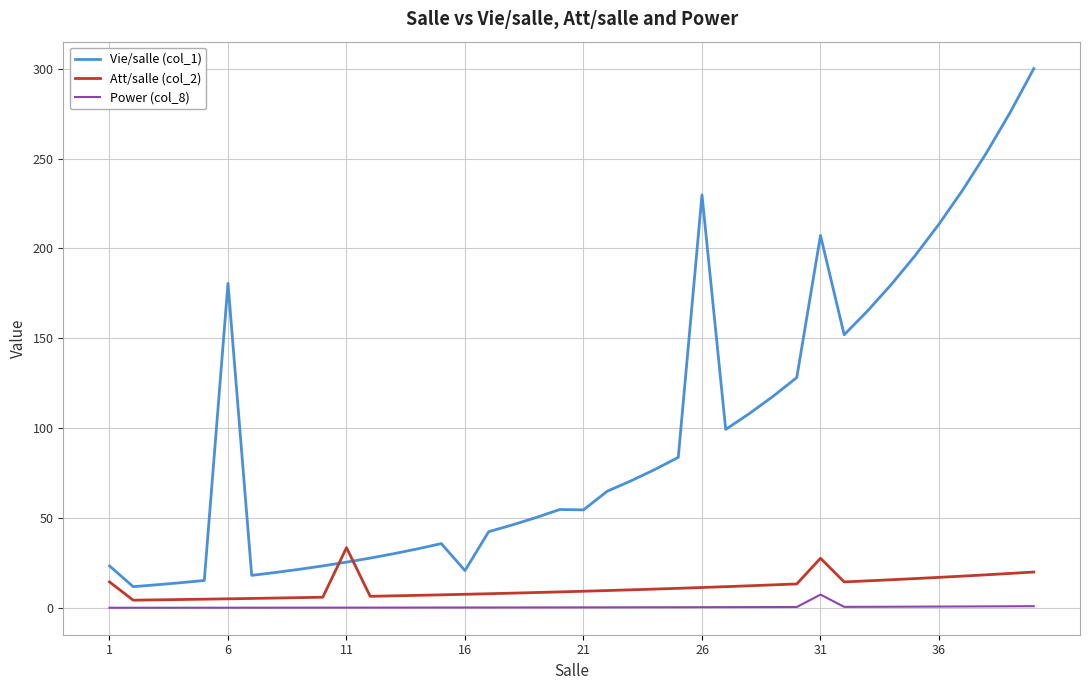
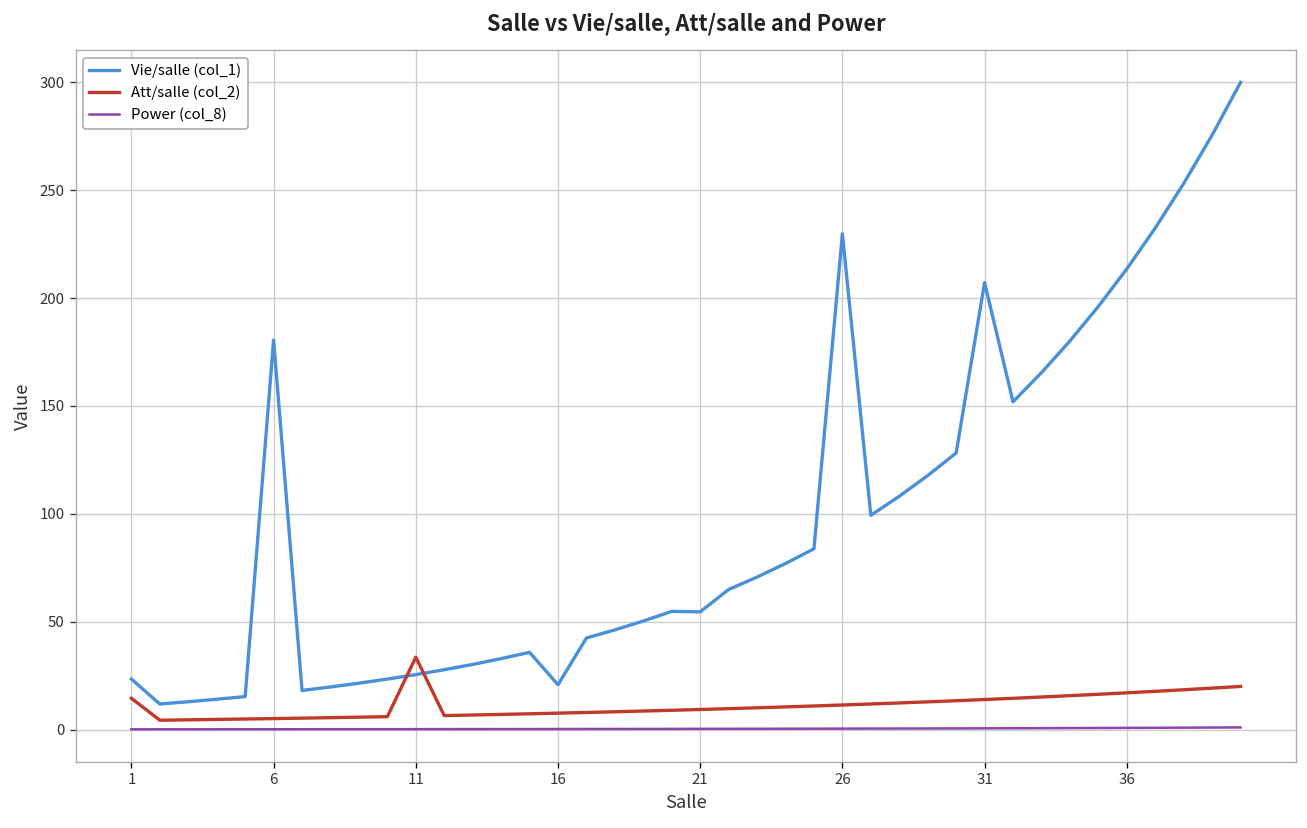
  {
    "Vie/salle (col_1)": {
      "1": 23,
      "6": 181,
      "11": 25,
      "16": 21,
      "21": 55,
      "26": 230,
      "31": 207,
      "36": 214
    },
    "Att/salle (col_2)": {
      "1": 15,
      "6": 5,
      "11": 34,
      "16": 8,
      "21": 9,
      "26": 11,
-     "31": 28,
+     "31": 14,
      "36": 17
    },
    "Power (col_8)": {
      "1": 0,
      "6": 0,
      "11": 0,
      "16": 0,
      "21": 0,
      "26": 0,
-     "31": 7,
+     "31": 1,
      "36": 1
    }
  }
